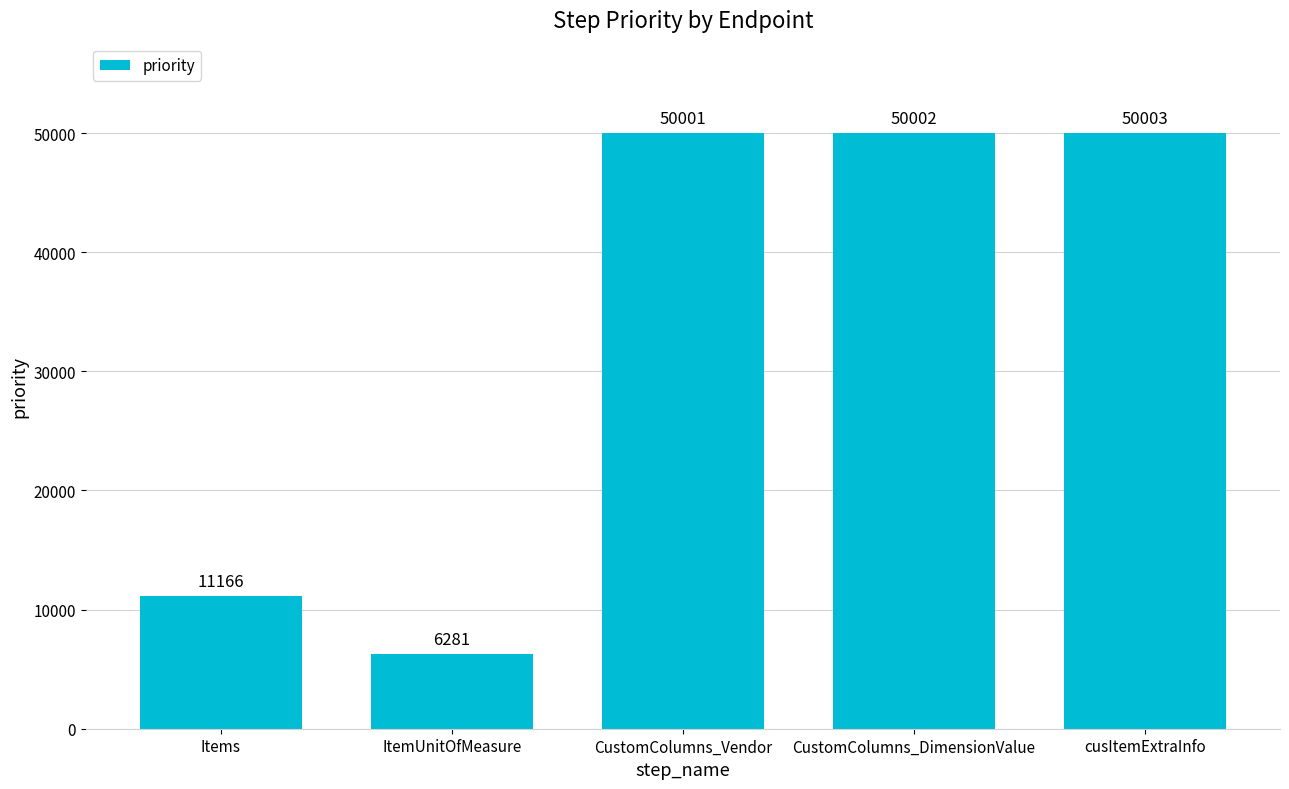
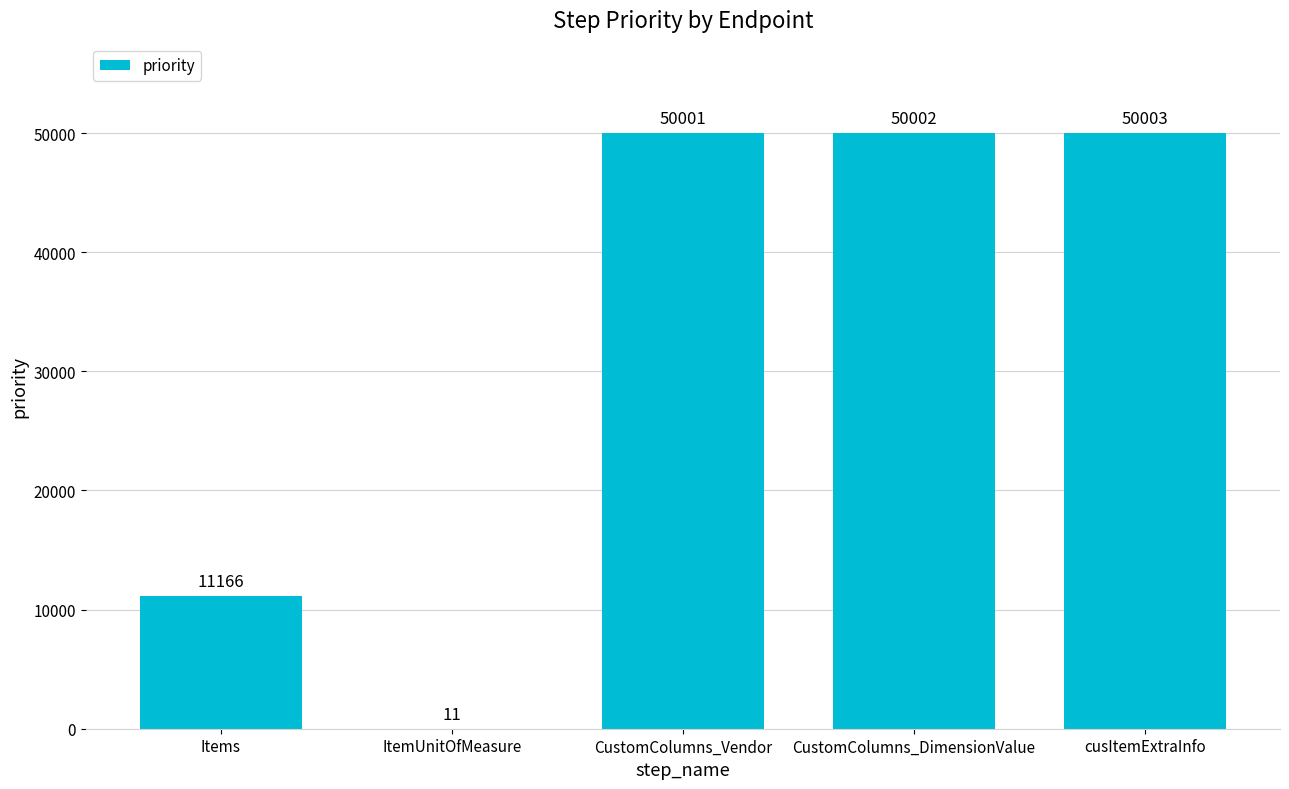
  {
    "Items": 11166,
-   "ItemUnitOfMeasure": 6281,
+   "ItemUnitOfMeasure": 11,
    "CustomColumns_Vendor": 50001,
    "CustomColumns_DimensionValue": 50002,
    "cusItemExtraInfo": 50003
  }
